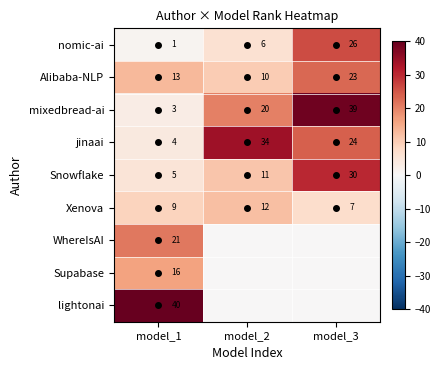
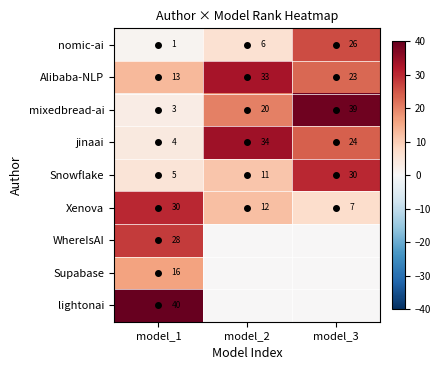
  {
    "nomic-ai": {
      "model_1": 1,
      "model_2": 6,
      "model_3": 26
    },
    "Alibaba-NLP": {
      "model_1": 13,
-     "model_2": 10,
+     "model_2": 33,
      "model_3": 23
    },
    "mixedbread-ai": {
      "model_1": 3,
      "model_2": 20,
      "model_3": 39
    },
    "jinaai": {
      "model_1": 4,
      "model_2": 34,
      "model_3": 24
    },
    "Snowflake": {
      "model_1": 5,
      "model_2": 11,
      "model_3": 30
    },
    "Xenova": {
-     "model_1": 9,
+     "model_1": 30,
      "model_2": 12,
      "model_3": 7
    },
    "WhereIsAI": {
-     "model_1": 21
+     "model_1": 28
    },
    "Supabase": {
      "model_1": 16
    },
    "lightonai": {
      "model_1": 40
    }
  }
